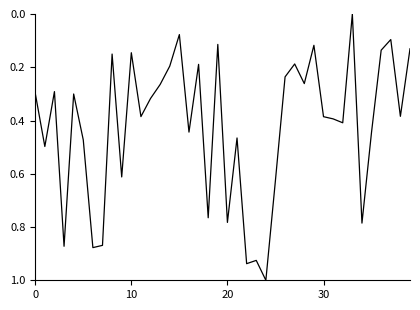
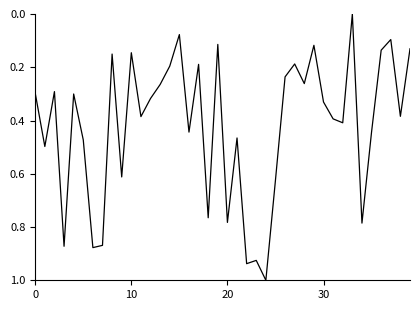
  {
    "0": 0.30,
    "10": 0.15,
    "20": 0.78,
-   "30": 0.39
+   "30": 0.33
  }
